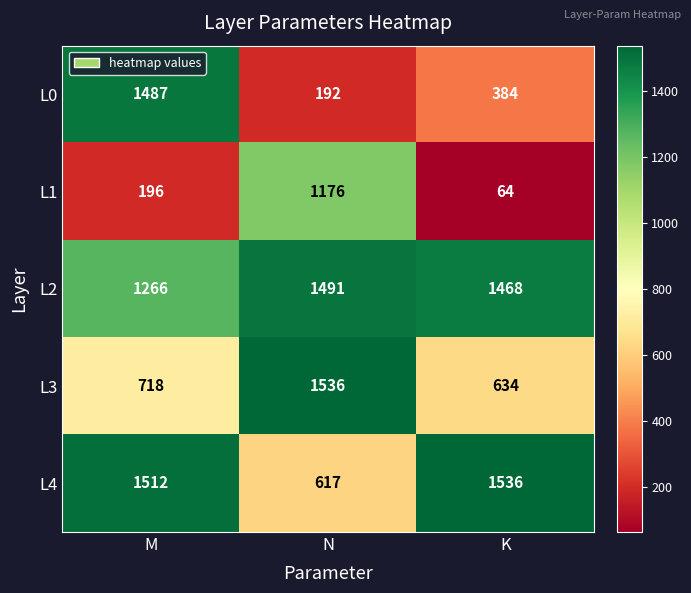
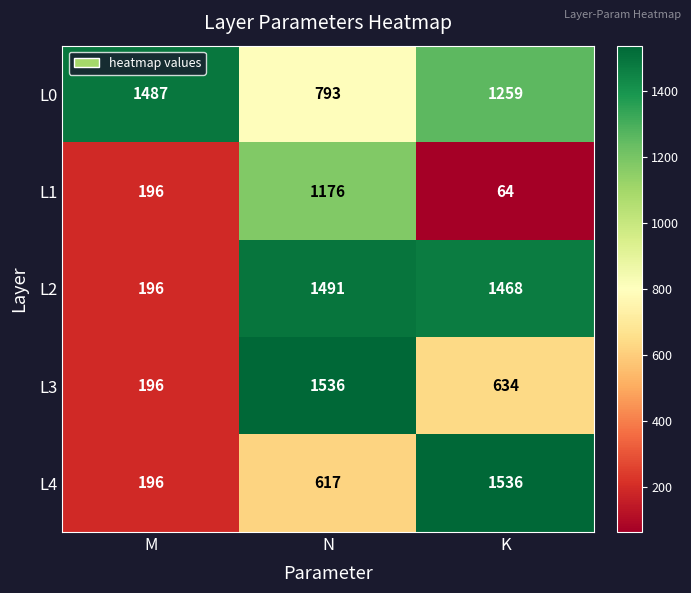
  {
    "L0": {
      "M": 1487,
-     "N": 192,
-     "K": 384
+     "N": 793,
+     "K": 1259
    },
    "L1": {
      "M": 196,
      "N": 1176,
      "K": 64
    },
    "L2": {
-     "M": 1266,
+     "M": 196,
      "N": 1491,
      "K": 1468
    },
    "L3": {
-     "M": 718,
+     "M": 196,
      "N": 1536,
      "K": 634
    },
    "L4": {
-     "M": 1512,
+     "M": 196,
      "N": 617,
      "K": 1536
    }
  }
